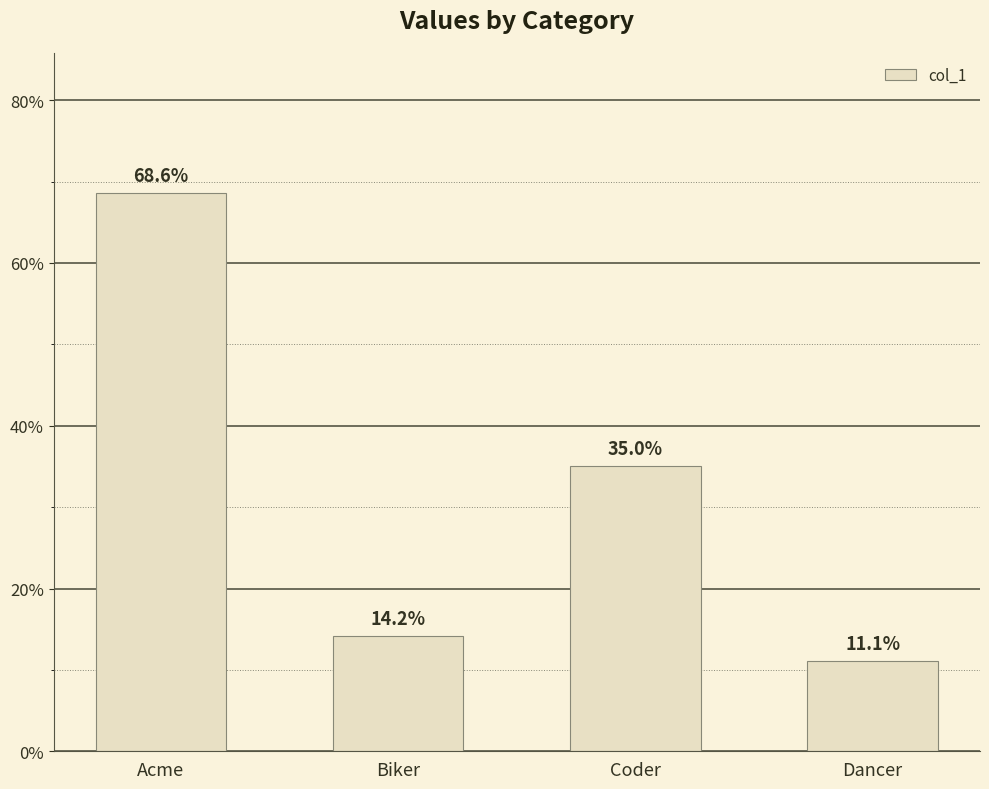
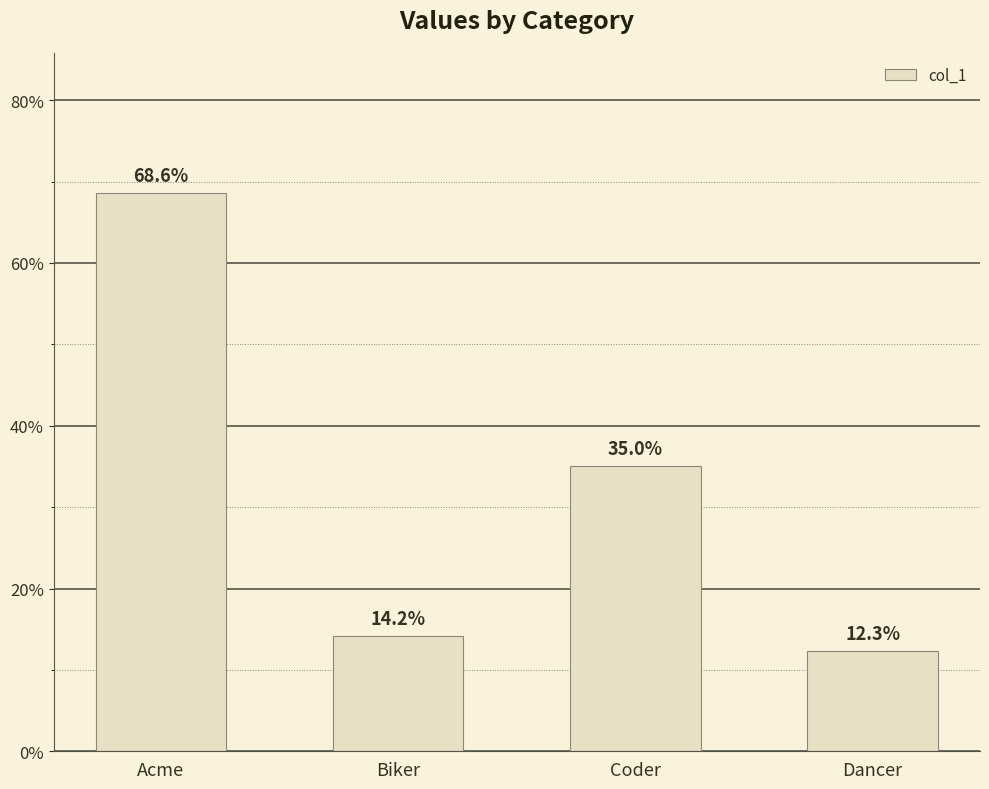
  {
    "Acme": "68.6%",
    "Biker": "14.2%",
    "Coder": "35.0%",
-   "Dancer": "11.1%"
+   "Dancer": "12.3%"
  }
